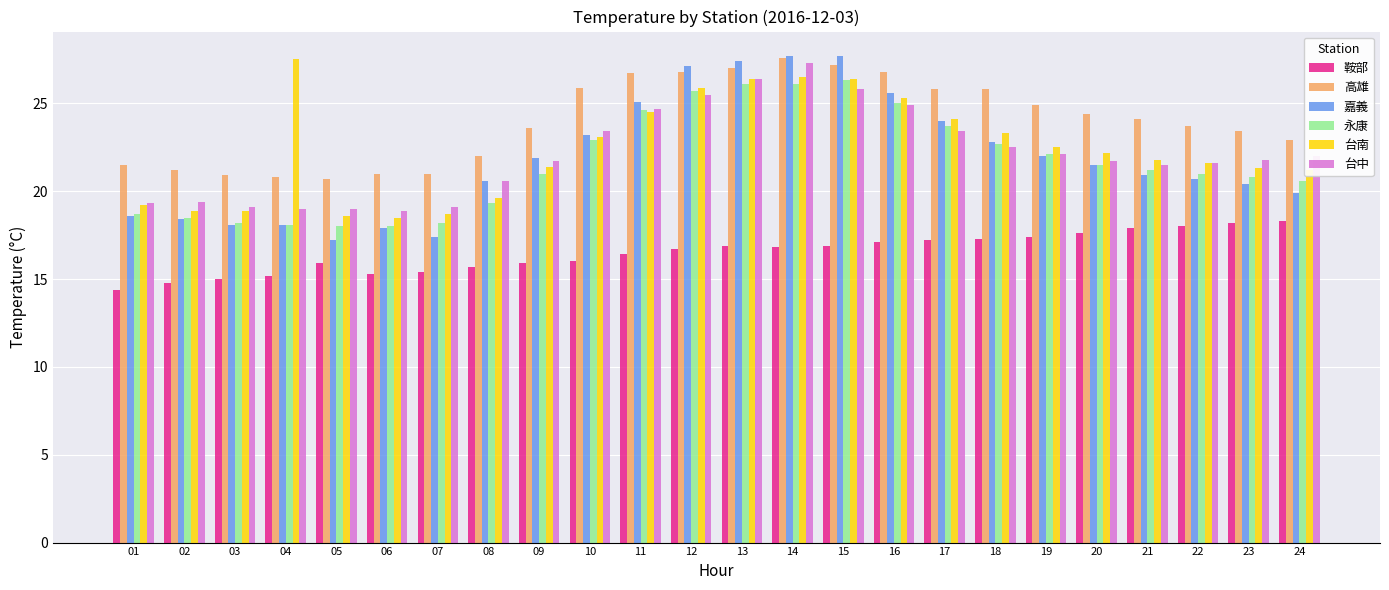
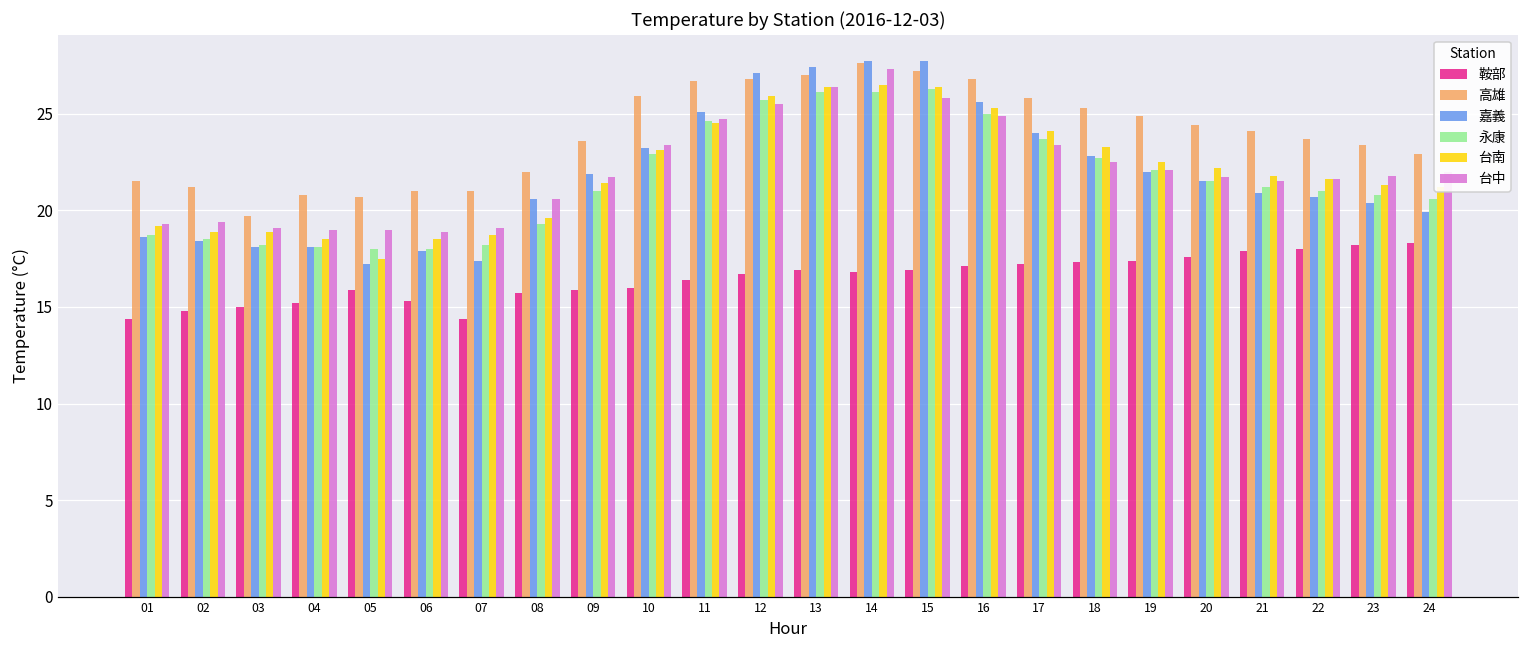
  {
    "鞍部": {
      "01": 14.4,
      "02": 14.8,
      "03": 15.0,
      "04": 15.2,
      "05": 15.9,
      "06": 15.3,
-     "07": 15.4,
+     "07": 14.4,
      "08": 15.7,
      "09": 15.9,
      "10": 16.0,
      "11": 16.4,
      "12": 16.7,
      "13": 16.9,
      "14": 16.8,
      "15": 16.9,
      "16": 17.1,
      "17": 17.2,
      "18": 17.3,
      "19": 17.4,
      "20": 17.6,
      "21": 17.9,
      "22": 18.0,
      "23": 18.2,
      "24": 18.3
    },
    "高雄": {
      "01": 21.5,
      "02": 21.2,
-     "03": 20.9,
+     "03": 19.7,
      "04": 20.8,
      "05": 20.7,
      "06": 21.0,
      "07": 21.0,
      "08": 22.0,
      "09": 23.6,
      "10": 25.9,
      "11": 26.7,
      "12": 26.8,
      "13": 27.0,
      "14": 27.6,
      "15": 27.2,
      "16": 26.8,
      "17": 25.8,
-     "18": 25.8,
+     "18": 25.3,
      "19": 24.9,
      "20": 24.4,
      "21": 24.1,
      "22": 23.7,
      "23": 23.4,
      "24": 22.9
    },
    "嘉義": {
      "01": 18.6,
      "02": 18.4,
      "03": 18.1,
      "04": 18.1,
      "05": 17.2,
      "06": 17.9,
      "07": 17.4,
      "08": 20.6,
      "09": 21.9,
      "10": 23.2,
      "11": 25.1,
      "12": 27.1,
      "13": 27.4,
      "14": 27.7,
      "15": 27.7,
      "16": 25.6,
      "17": 24.0,
      "18": 22.8,
      "19": 22.0,
      "20": 21.5,
      "21": 20.9,
      "22": 20.7,
      "23": 20.4,
      "24": 19.9
    },
    "永康": {
      "01": 18.7,
      "02": 18.5,
      "03": 18.2,
      "04": 18.1,
      "05": 18.0,
      "06": 18.0,
      "07": 18.2,
      "08": 19.3,
      "09": 21.0,
      "10": 22.9,
      "11": 24.6,
      "12": 25.7,
      "13": 26.1,
      "14": 26.1,
      "15": 26.3,
      "16": 25.0,
      "17": 23.7,
      "18": 22.7,
      "19": 22.1,
      "20": 21.5,
      "21": 21.2,
      "22": 21.0,
      "23": 20.8,
      "24": 20.6
    },
    "台南": {
      "01": 19.2,
      "02": 18.9,
      "03": 18.9,
-     "04": 27.5,
-     "05": 18.6,
+     "04": 18.5,
+     "05": 17.5,
      "06": 18.5,
      "07": 18.7,
      "08": 19.6,
      "09": 21.4,
      "10": 23.1,
      "11": 24.5,
      "12": 25.9,
      "13": 26.4,
      "14": 26.5,
      "15": 26.4,
      "16": 25.3,
      "17": 24.1,
      "18": 23.3,
      "19": 22.5,
      "20": 22.2,
      "21": 21.8,
      "22": 21.6,
      "23": 21.3
    },
    "台中": {
      "01": 19.3,
      "02": 19.4,
      "03": 19.1,
      "04": 19.0,
      "05": 19.0,
      "06": 18.9,
      "07": 19.1,
      "08": 20.6,
      "09": 21.7,
      "10": 23.4,
      "11": 24.7,
      "12": 25.5,
      "13": 26.4,
      "14": 27.3,
      "15": 25.8,
      "16": 24.9,
      "17": 23.4,
      "18": 22.5,
      "19": 22.1,
      "20": 21.7,
      "21": 21.5,
      "22": 21.6,
      "23": 21.8
    }
  }
